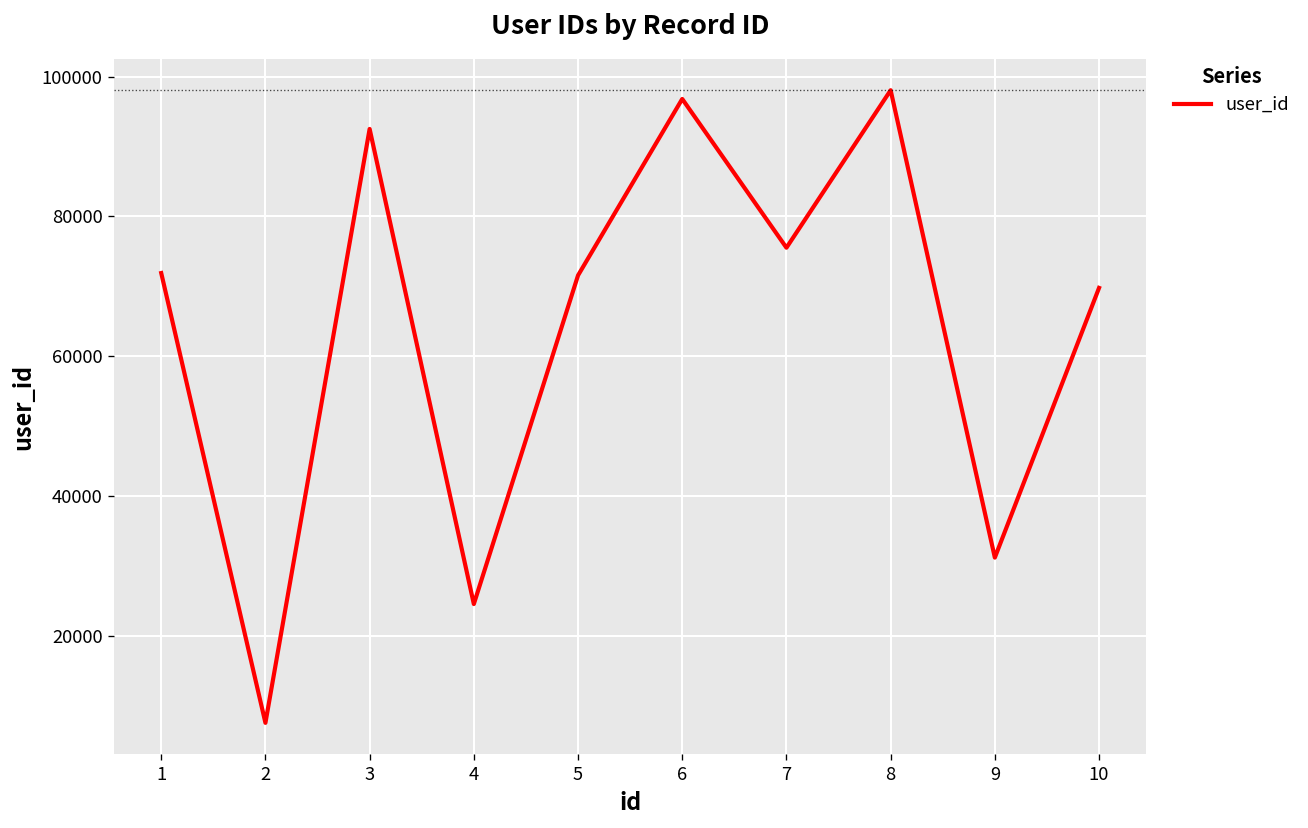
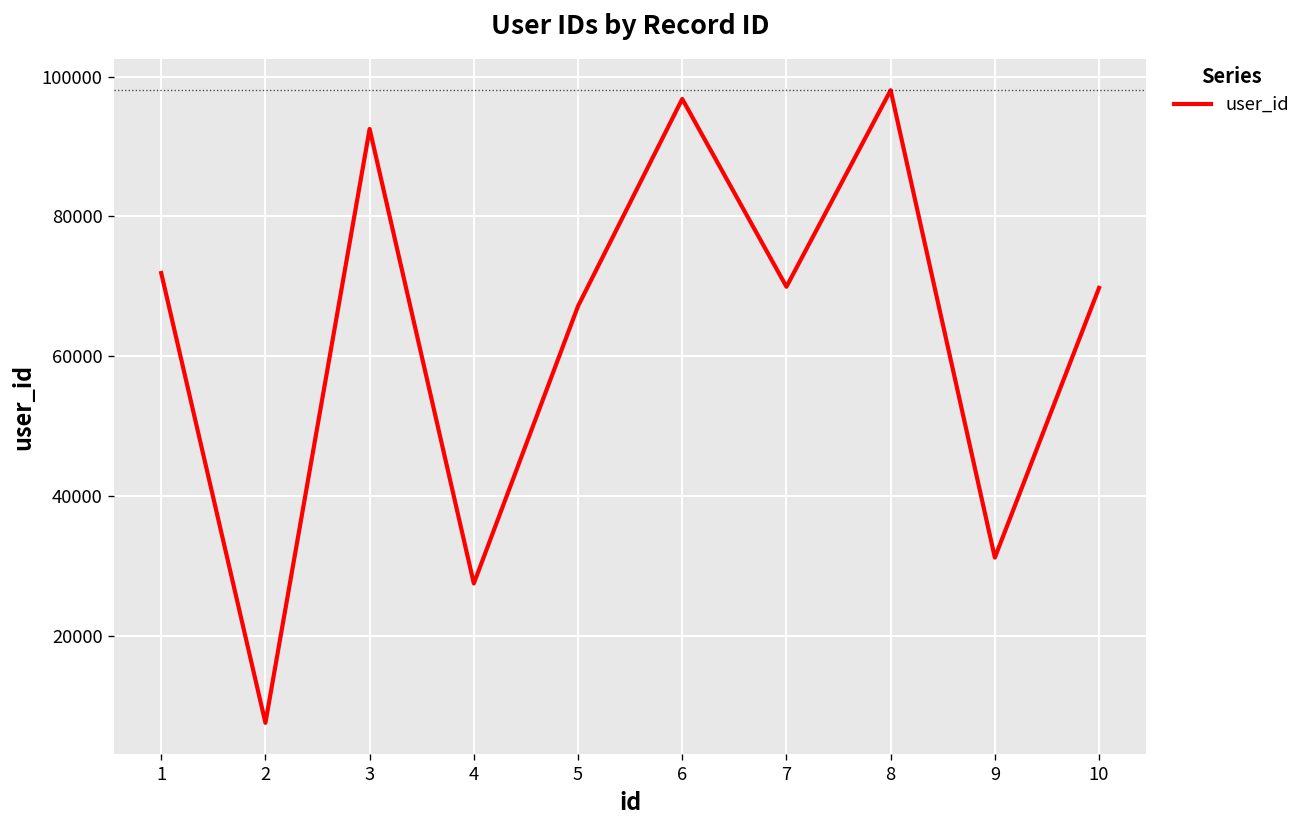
  {
    "1": 72000,
    "2": 8000,
    "3": 93000,
-   "4": 25000,
-   "5": 72000,
+   "4": 27000,
+   "5": 67000,
    "6": 97000,
-   "7": 76000,
+   "7": 70000,
    "8": 98000,
    "9": 31000,
    "10": 70000
  }
